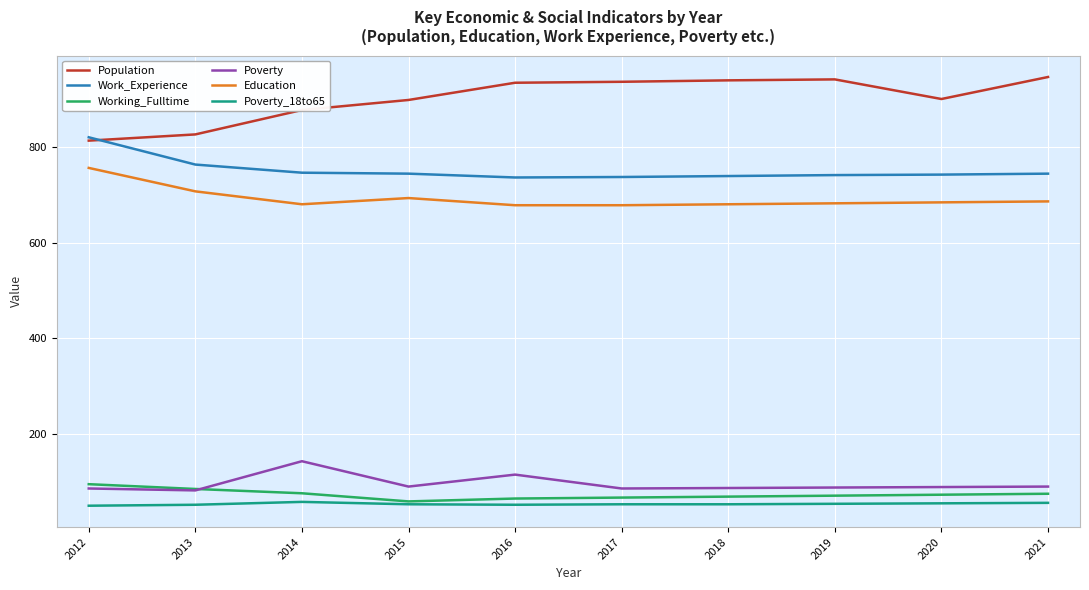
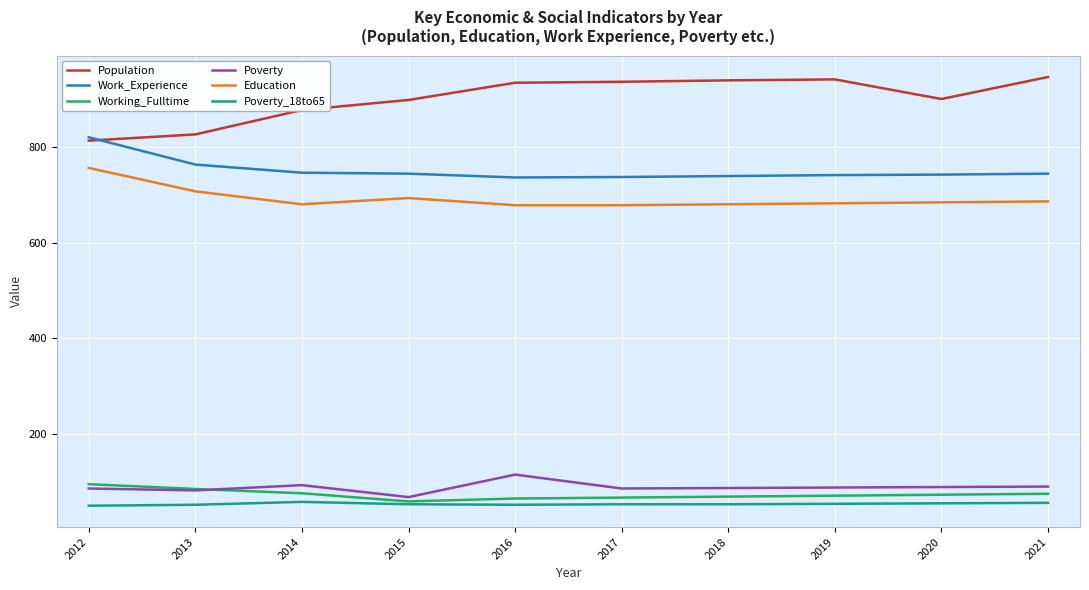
  {
    "Population": {
      "2012": 810,
      "2013": 830,
      "2015": 900,
      "2016": 930,
      "2017": 940,
      "2018": 940,
      "2019": 940,
      "2020": 900,
      "2021": 950
    },
    "Work_Experience": {
      "2012": 820,
      "2013": 760,
      "2014": 750,
      "2015": 740,
      "2016": 740,
      "2017": 740,
      "2018": 740,
      "2019": 740,
      "2020": 740,
      "2021": 740
    },
    "Poverty": {
      "2012": 90,
-     "2014": 140,
-     "2015": 90,
+     "2014": 90,
+     "2015": 70,
      "2016": 120,
      "2017": 90,
      "2018": 90,
      "2019": 90,
      "2020": 90,
      "2021": 90
    },
    "Education": {
      "2012": 760,
      "2013": 710,
      "2014": 680,
      "2015": 690,
      "2016": 680,
      "2017": 680,
      "2018": 680,
      "2019": 680,
      "2020": 680,
      "2021": 690
    }
  }
